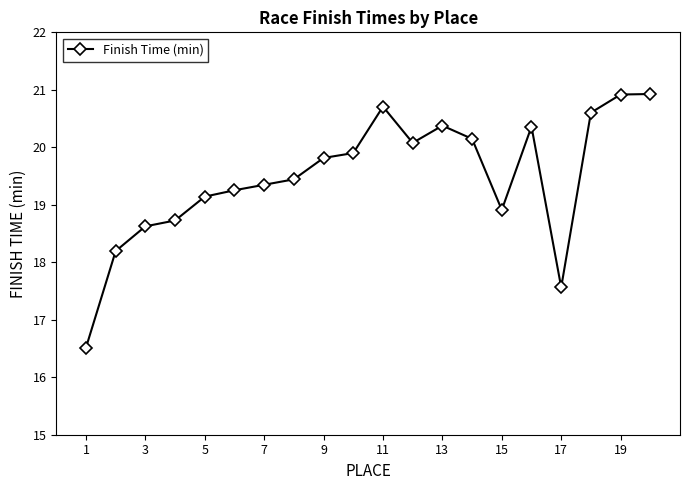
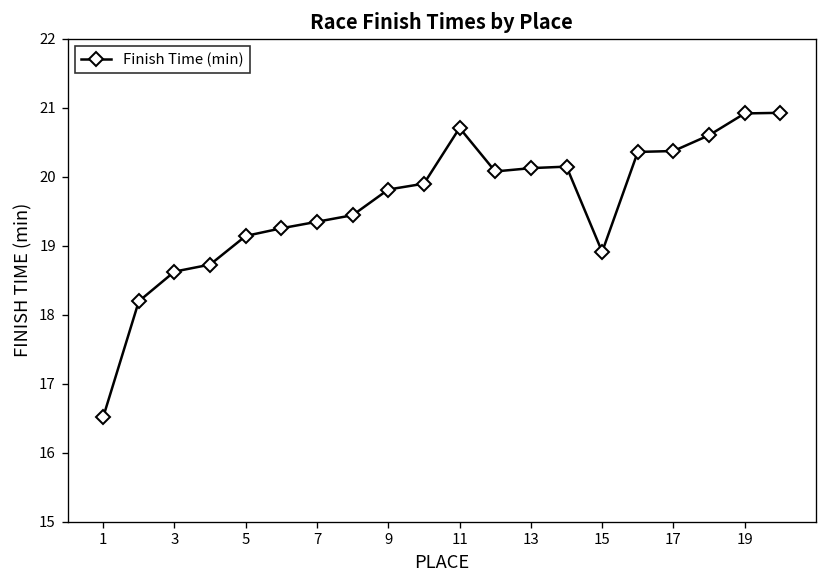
  {
    "1": 16.5,
    "3": 18.6,
    "5": 19.1,
    "7": 19.3,
    "9": 19.8,
    "11": 20.7,
-   "13": 20.4,
+   "13": 20.1,
    "15": 18.9,
-   "17": 17.6,
+   "17": 20.4,
    "19": 20.9
  }
